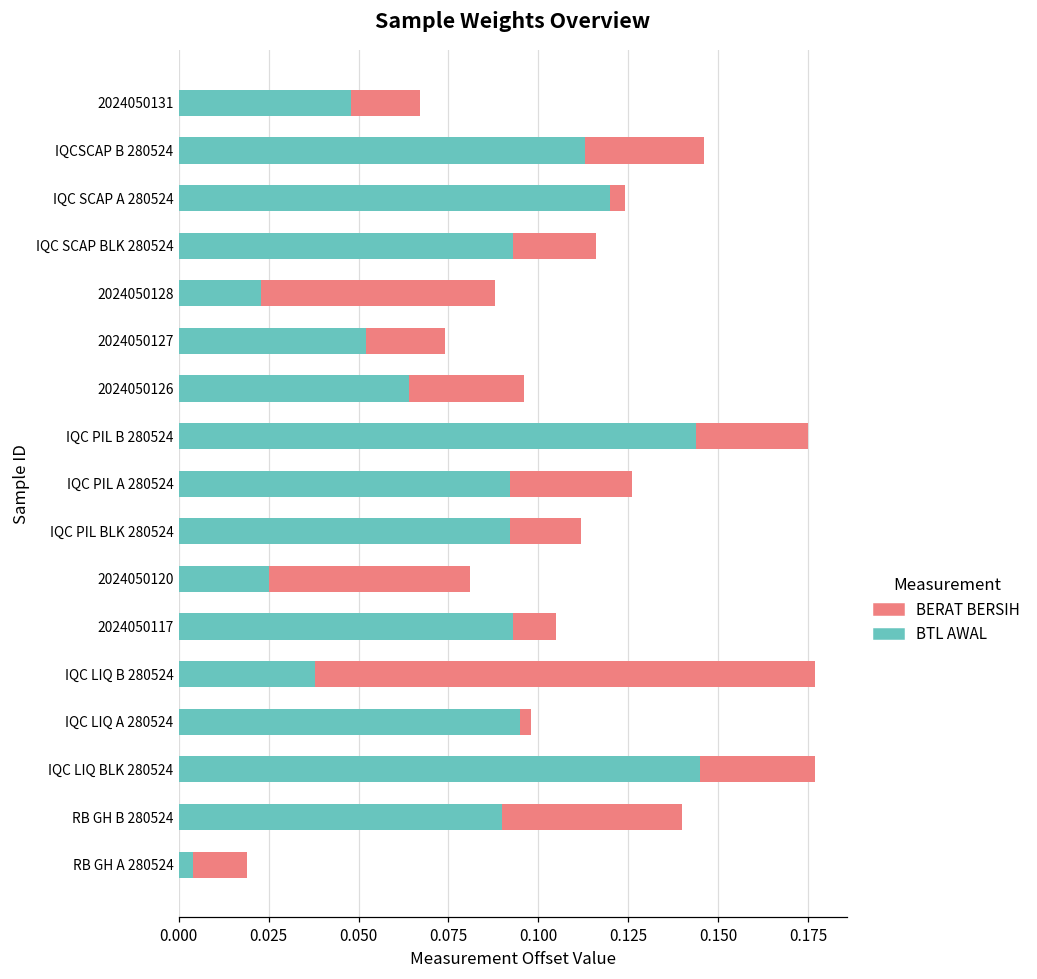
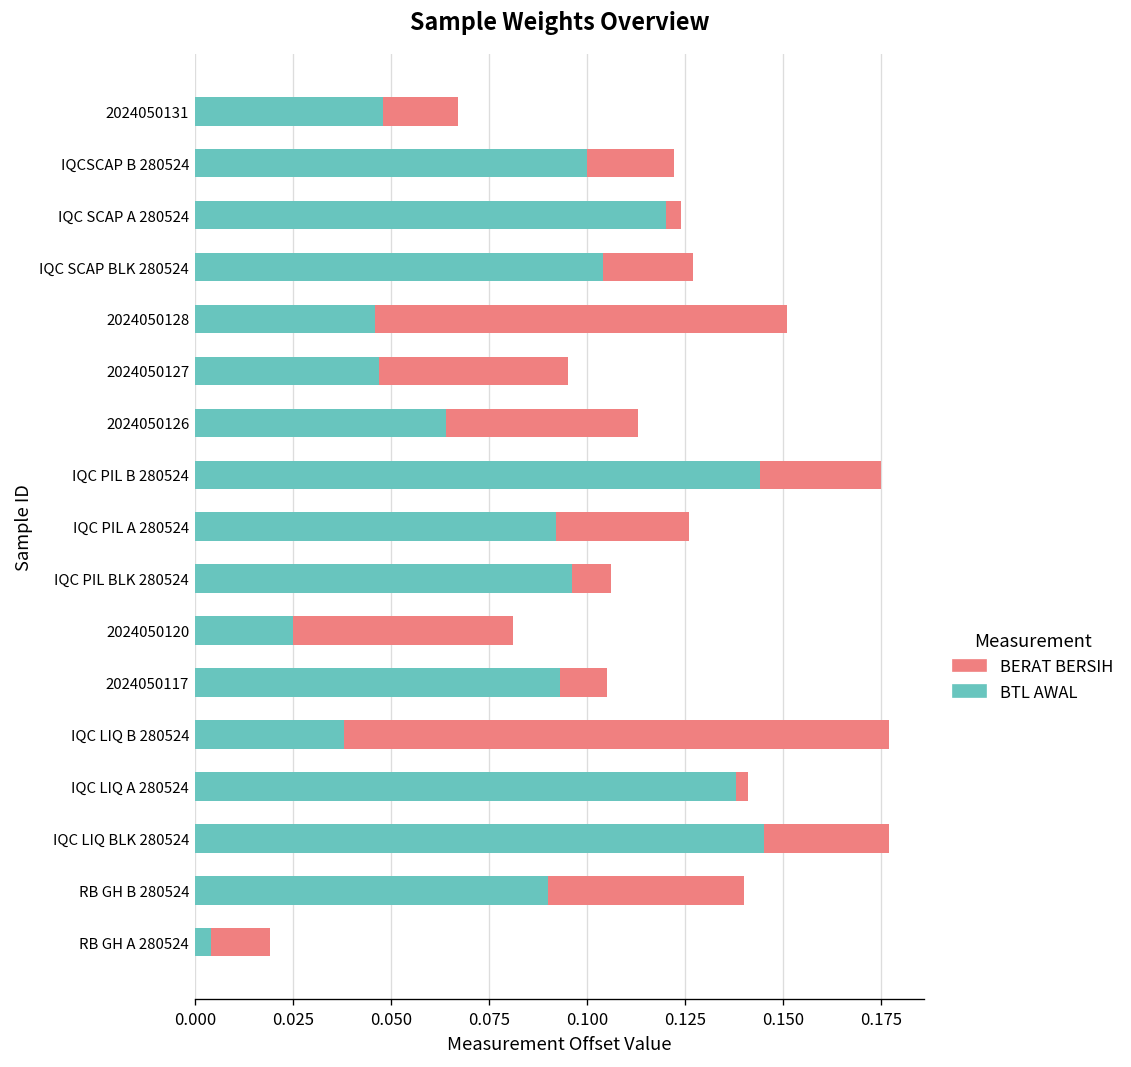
  {
    "BTL AWAL": {
      "2024050131": 0.048,
-     "IQCSCAP B 280524": 0.113,
+     "IQCSCAP B 280524": 0.100,
      "IQC SCAP A 280524": 0.120,
-     "IQC SCAP BLK 280524": 0.093,
-     "2024050128": 0.023,
-     "2024050127": 0.052,
+     "IQC SCAP BLK 280524": 0.104,
+     "2024050128": 0.046,
+     "2024050127": 0.047,
      "2024050126": 0.064,
      "IQC PIL B 280524": 0.144,
      "IQC PIL A 280524": 0.092,
-     "IQC PIL BLK 280524": 0.092,
+     "IQC PIL BLK 280524": 0.096,
      "2024050120": 0.025,
      "2024050117": 0.093,
      "IQC LIQ B 280524": 0.038,
-     "IQC LIQ A 280524": 0.095,
+     "IQC LIQ A 280524": 0.138,
      "IQC LIQ BLK 280524": 0.145,
      "RB GH B 280524": 0.090,
      "RB GH A 280524": 0.004
    },
    "BERAT BERSIH": {
      "2024050131": 0.019,
-     "IQCSCAP B 280524": 0.033,
+     "IQCSCAP B 280524": 0.022,
      "IQC SCAP A 280524": 0.004,
      "IQC SCAP BLK 280524": 0.023,
-     "2024050128": 0.065,
-     "2024050127": 0.022,
-     "2024050126": 0.032,
+     "2024050128": 0.105,
+     "2024050127": 0.048,
+     "2024050126": 0.049,
      "IQC PIL B 280524": 0.031,
      "IQC PIL A 280524": 0.034,
-     "IQC PIL BLK 280524": 0.020,
+     "IQC PIL BLK 280524": 0.010,
      "2024050120": 0.056,
      "2024050117": 0.012,
      "IQC LIQ B 280524": 0.139,
      "IQC LIQ A 280524": 0.003,
      "IQC LIQ BLK 280524": 0.032,
      "RB GH B 280524": 0.050,
      "RB GH A 280524": 0.015
    }
  }
